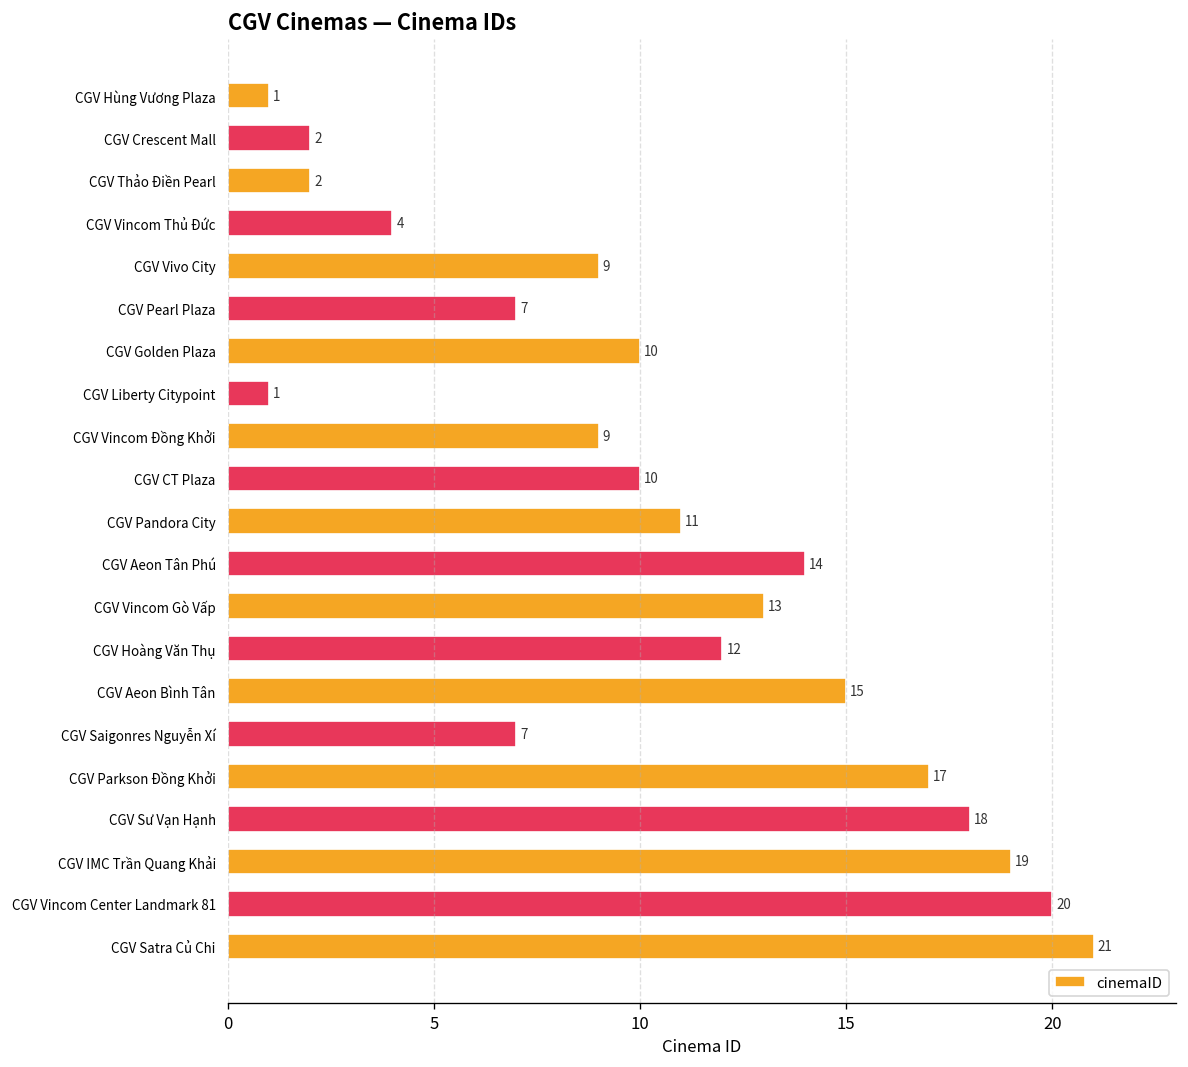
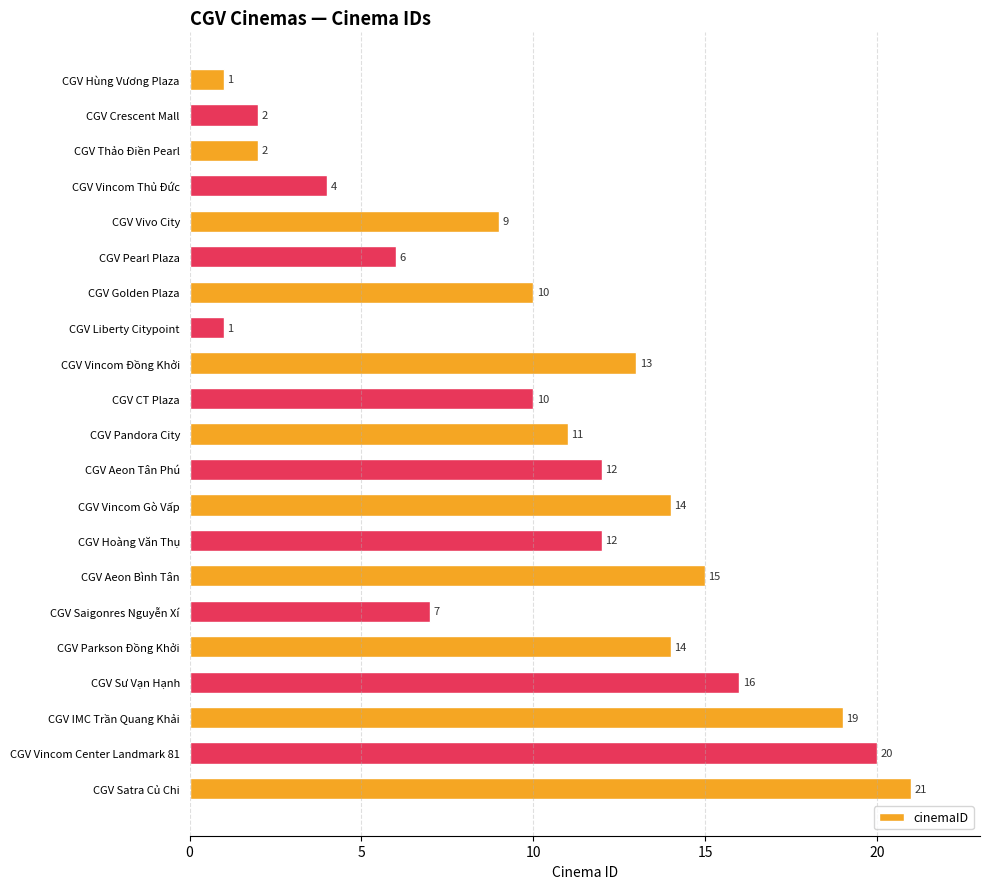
  {
    "CGV Hùng Vương Plaza": 1,
    "CGV Crescent Mall": 2,
    "CGV Thảo Điền Pearl": 2,
    "CGV Vincom Thủ Đức": 4,
    "CGV Vivo City": 9,
-   "CGV Pearl Plaza": 7,
+   "CGV Pearl Plaza": 6,
    "CGV Golden Plaza": 10,
    "CGV Liberty Citypoint": 1,
-   "CGV Vincom Đồng Khởi": 9,
+   "CGV Vincom Đồng Khởi": 13,
    "CGV CT Plaza": 10,
    "CGV Pandora City": 11,
-   "CGV Aeon Tân Phú": 14,
-   "CGV Vincom Gò Vấp": 13,
+   "CGV Aeon Tân Phú": 12,
+   "CGV Vincom Gò Vấp": 14,
    "CGV Hoàng Văn Thụ": 12,
    "CGV Aeon Bình Tân": 15,
    "CGV Saigonres Nguyễn Xí": 7,
-   "CGV Parkson Đồng Khởi": 17,
-   "CGV Sư Vạn Hạnh": 18,
+   "CGV Parkson Đồng Khởi": 14,
+   "CGV Sư Vạn Hạnh": 16,
    "CGV IMC Trần Quang Khải": 19,
    "CGV Vincom Center Landmark 81": 20,
    "CGV Satra Củ Chi": 21
  }
